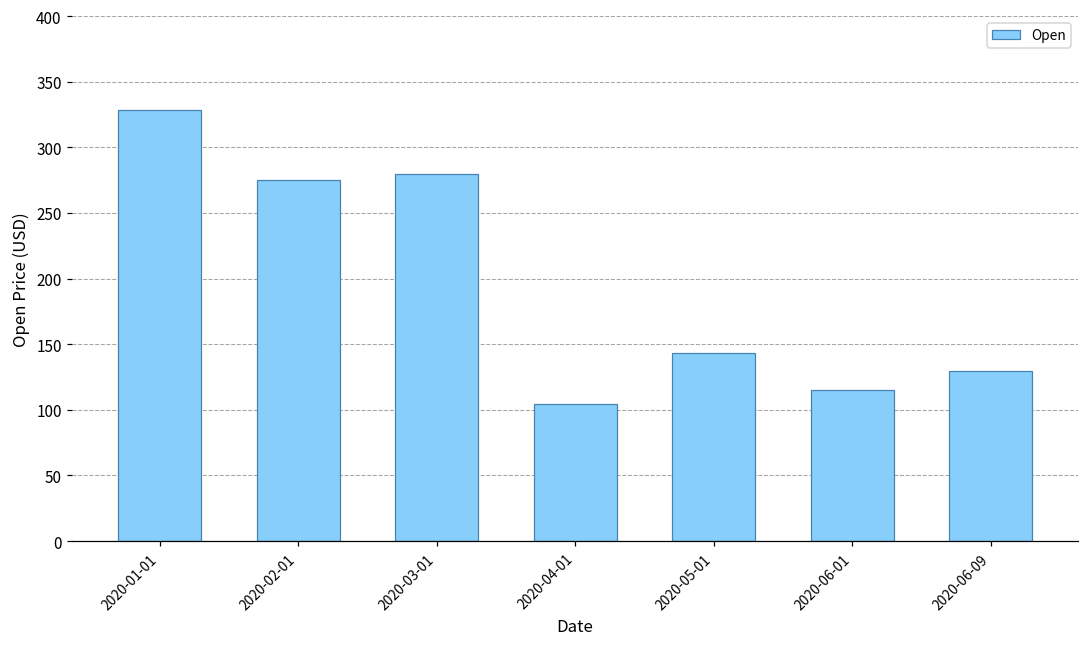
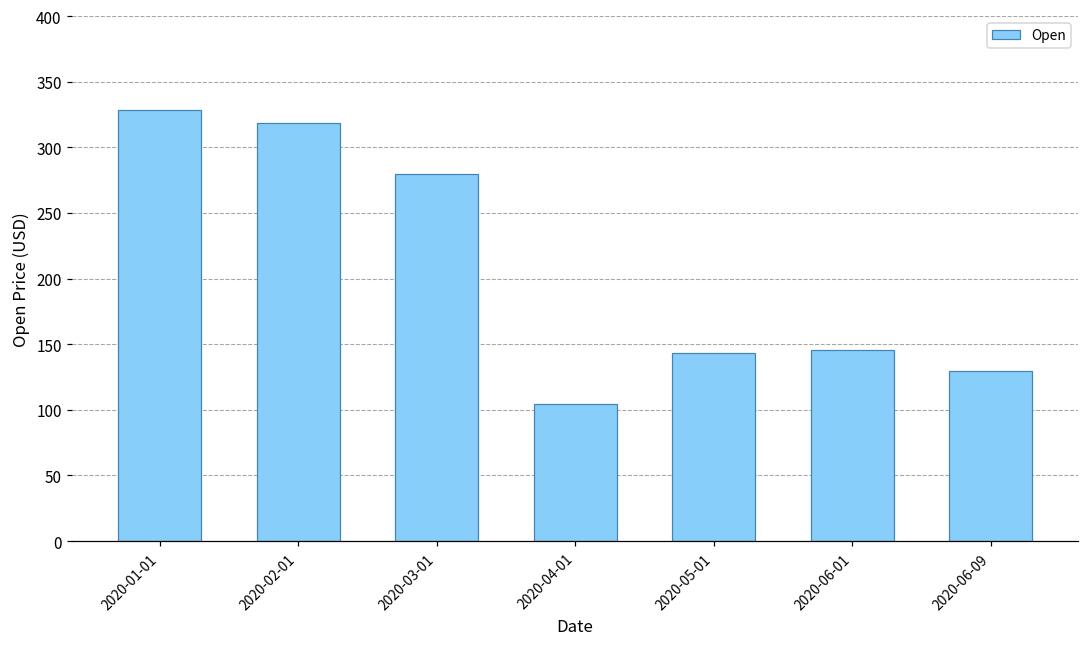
  {
    "2020-01-01": 329,
-   "2020-02-01": 275,
+   "2020-02-01": 319,
    "2020-03-01": 280,
    "2020-04-01": 105,
    "2020-05-01": 143,
-   "2020-06-01": 115,
+   "2020-06-01": 145,
    "2020-06-09": 129
  }
